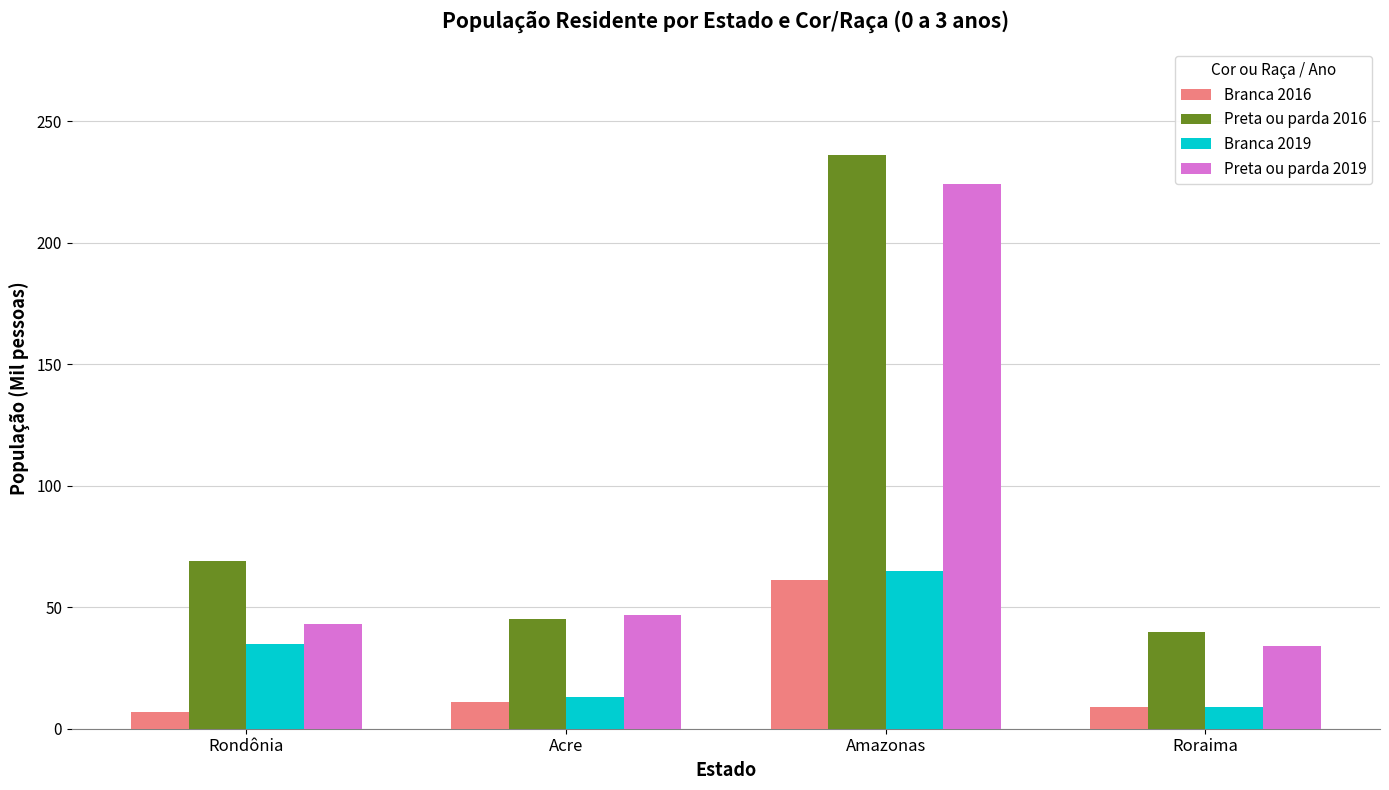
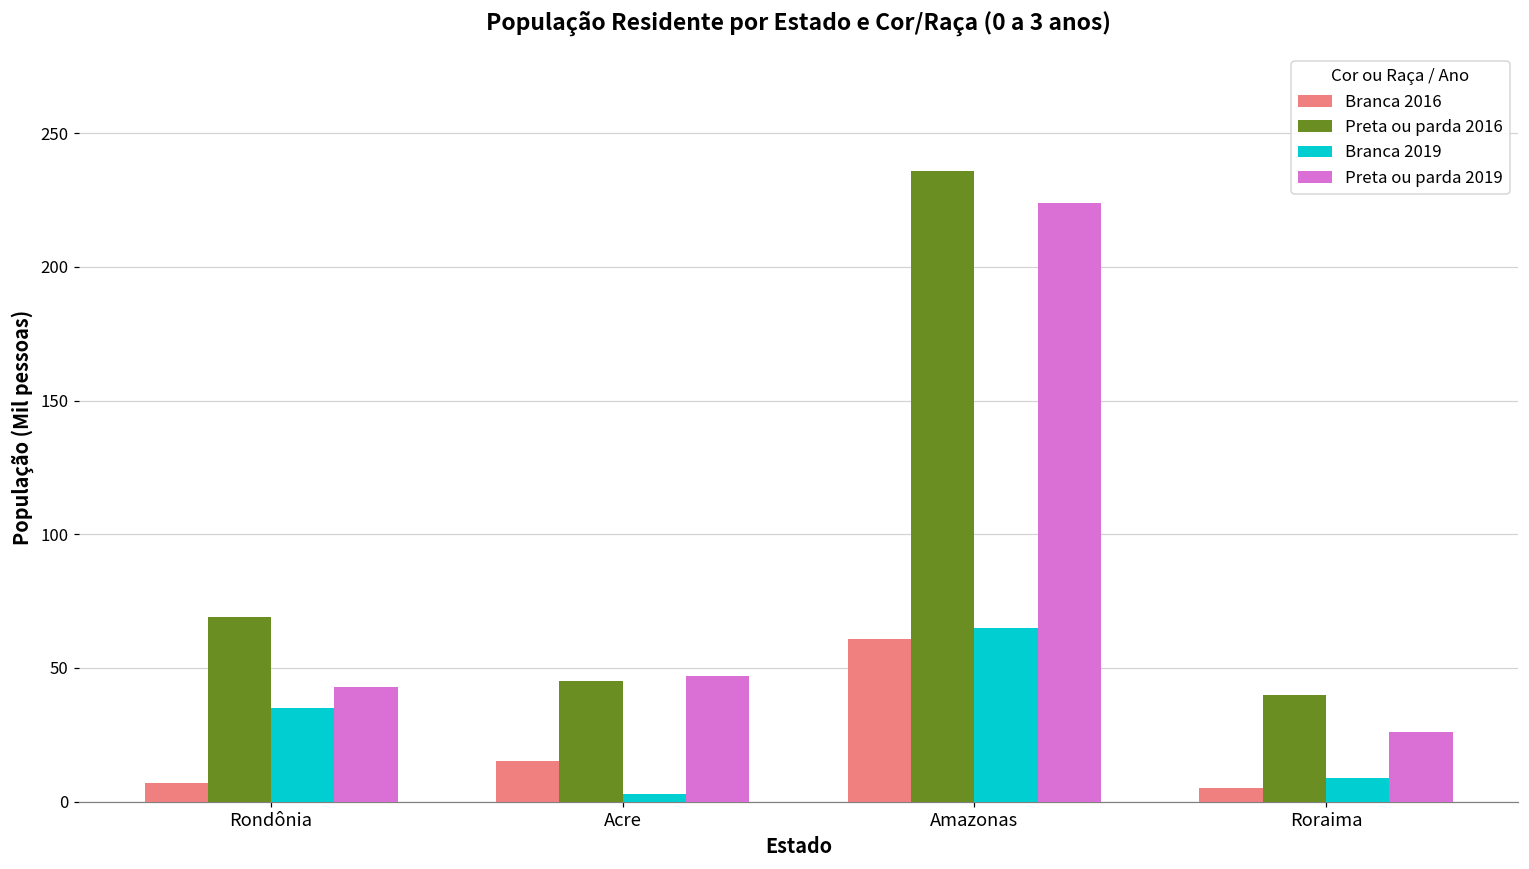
  {
    "Branca 2016": {
      "Rondônia": 7,
-     "Acre": 11,
+     "Acre": 15,
      "Amazonas": 61,
-     "Roraima": 9
+     "Roraima": 5
    },
    "Preta ou parda 2016": {
      "Rondônia": 69,
      "Acre": 45,
      "Amazonas": 236,
      "Roraima": 40
    },
    "Branca 2019": {
      "Rondônia": 35,
-     "Acre": 13,
+     "Acre": 3,
      "Amazonas": 65,
      "Roraima": 9
    },
    "Preta ou parda 2019": {
      "Rondônia": 43,
      "Acre": 47,
      "Amazonas": 224,
-     "Roraima": 34
+     "Roraima": 26
    }
  }
